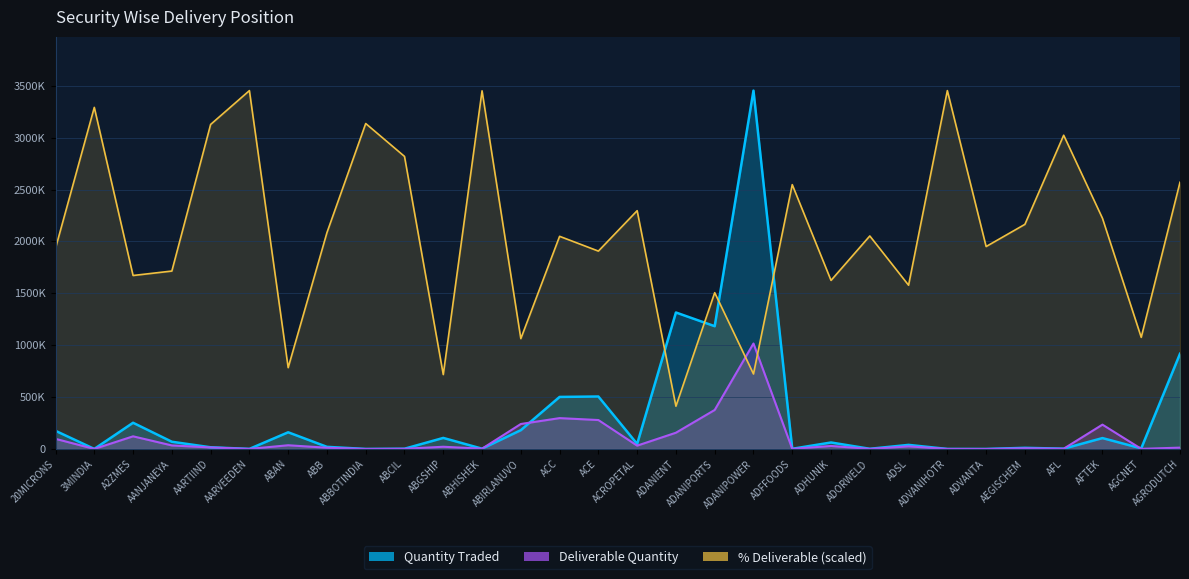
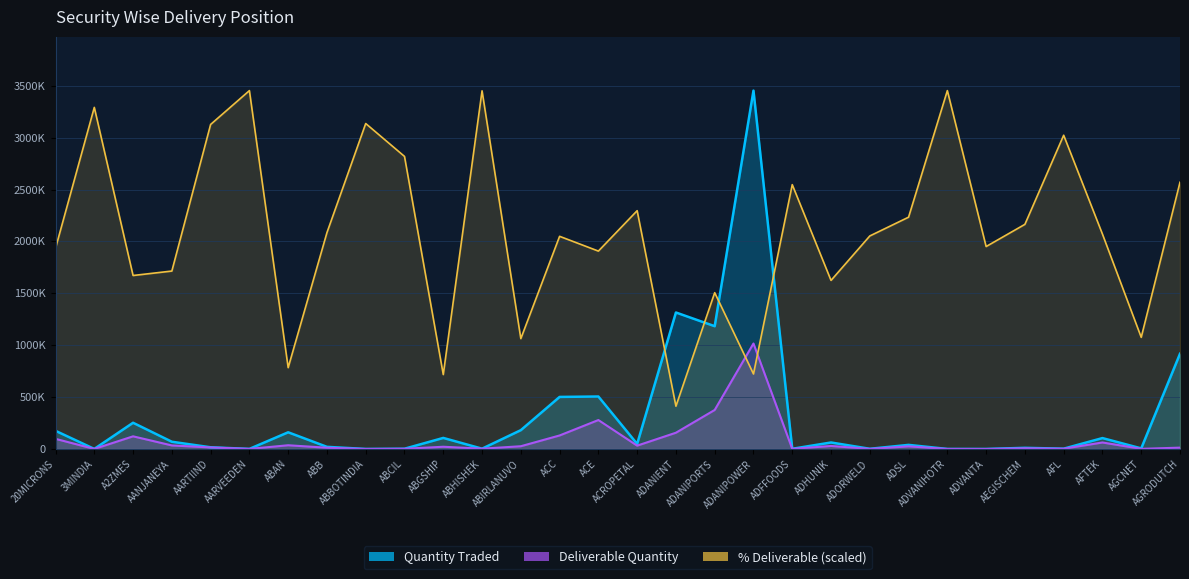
  {
    "Quantity Traded": {
      "20MICRONS": 180000,
      "A2ZMES": 250000,
      "AANJANEYA": 70000,
      "ABAN": 160000,
      "ABGSHIP": 110000,
      "ABIRLANUVO": 180000,
      "ACC": 500000,
      "ACE": 510000,
      "ADANIENT": 1320000,
      "ADANIPORTS": 1180000,
      "ADANIPOWER": 3450000,
      "ADHUNIK": 60000,
      "AFTEK": 110000,
      "AGRODUTCH": 920000
    },
    "Deliverable Quantity": {
      "20MICRONS": 100000,
      "A2ZMES": 120000,
      "AANJANEYA": 30000,
      "ABAN": 40000,
      "ABGSHIP": 20000,
-     "ABIRLANUVO": 240000,
-     "ACC": 300000,
+     "ABIRLANUVO": 30000,
+     "ACC": 130000,
      "ACE": 280000,
      "ADANIENT": 160000,
      "ADANIPORTS": 380000,
      "ADANIPOWER": 1020000,
      "ADHUNIK": 30000,
-     "AFTEK": 240000,
+     "AFTEK": 60000,
      "AGRODUTCH": 10000
    },
    "% Deliverable (scaled)": {
      "20MICRONS": 1930000,
      "3MINDIA": 3290000,
      "A2ZMES": 1670000,
      "AANJANEYA": 1710000,
      "AARTIIND": 3130000,
      "AARVEEDEN": 3450000,
      "ABAN": 780000,
      "ABB": 2080000,
      "ABBOTINDIA": 3140000,
      "ABCIL": 2820000,
      "ABGSHIP": 720000,
      "ABHISHEK": 3450000,
      "ABIRLANUVO": 1060000,
      "ACC": 2050000,
      "ACE": 1910000,
      "ACROPETAL": 2300000,
      "ADANIENT": 410000,
      "ADANIPORTS": 1510000,
      "ADANIPOWER": 720000,
      "ADFFOODS": 2550000,
      "ADHUNIK": 1620000,
      "ADORWELD": 2050000,
-     "ADSL": 1580000,
+     "ADSL": 2230000,
      "ADVANIHOTR": 3450000,
      "ADVANTA": 1950000,
      "AEGISCHEM": 2160000,
      "AFL": 3020000,
-     "AFTEK": 2220000,
+     "AFTEK": 2070000,
      "AGCNET": 1080000,
      "AGRODUTCH": 2570000
    }
  }
